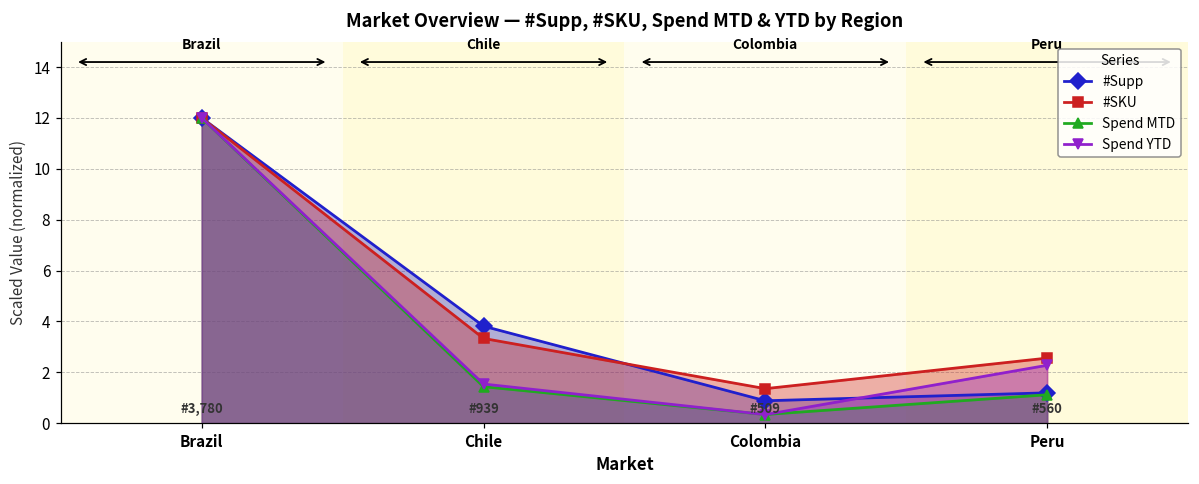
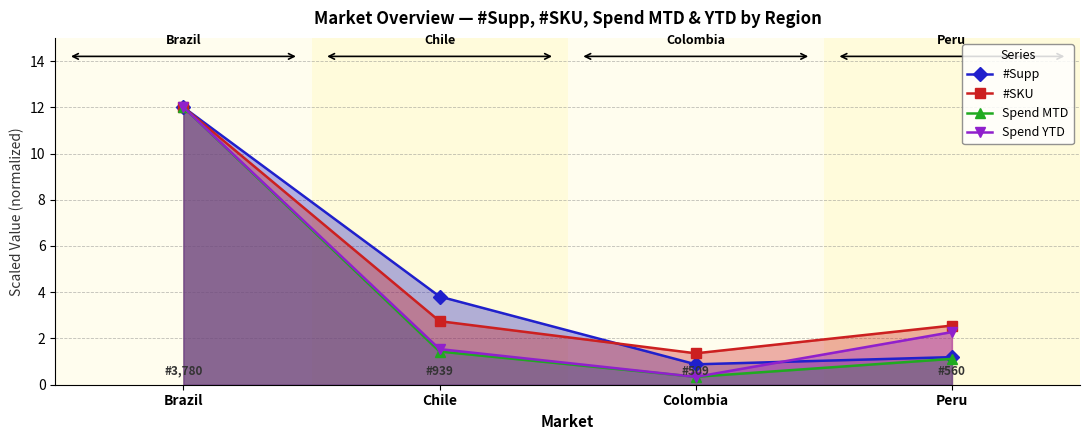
  {
    "#Supp": {
      "Chile": 3.8
    },
    "#SKU": {
-     "Chile": 3.3,
+     "Chile": 2.7,
      "Colombia": 1.4,
      "Peru": 2.6
    },
    "Spend YTD": {
      "Peru": 2.3
    }
  }
